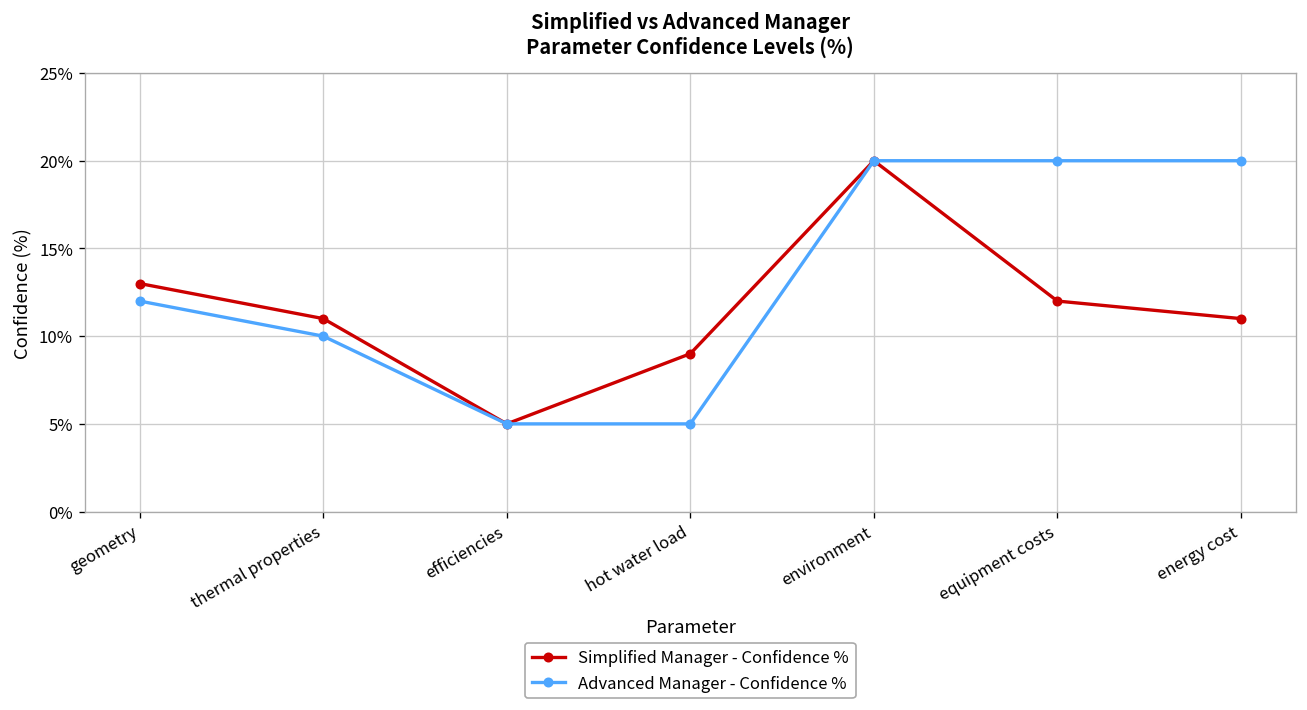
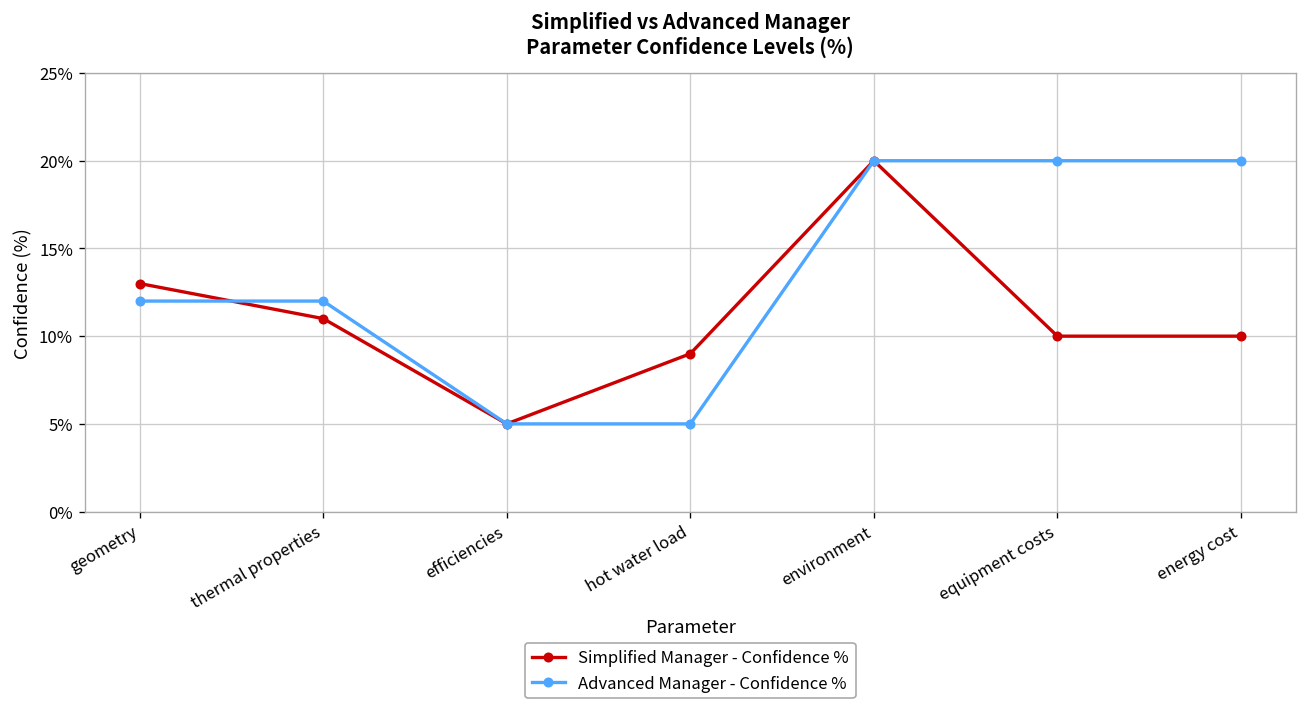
  {
    "Simplified Manager - Confidence %": {
      "geometry": "13%",
      "thermal properties": "11%",
      "hot water load": "9%",
-     "equipment costs": "12%",
-     "energy cost": "11%"
+     "equipment costs": "10%",
+     "energy cost": "10%"
    },
    "Advanced Manager - Confidence %": {
      "geometry": "12%",
-     "thermal properties": "10%",
+     "thermal properties": "12%",
      "hot water load": "5%",
      "equipment costs": "20%",
      "energy cost": "20%"
    }
  }
